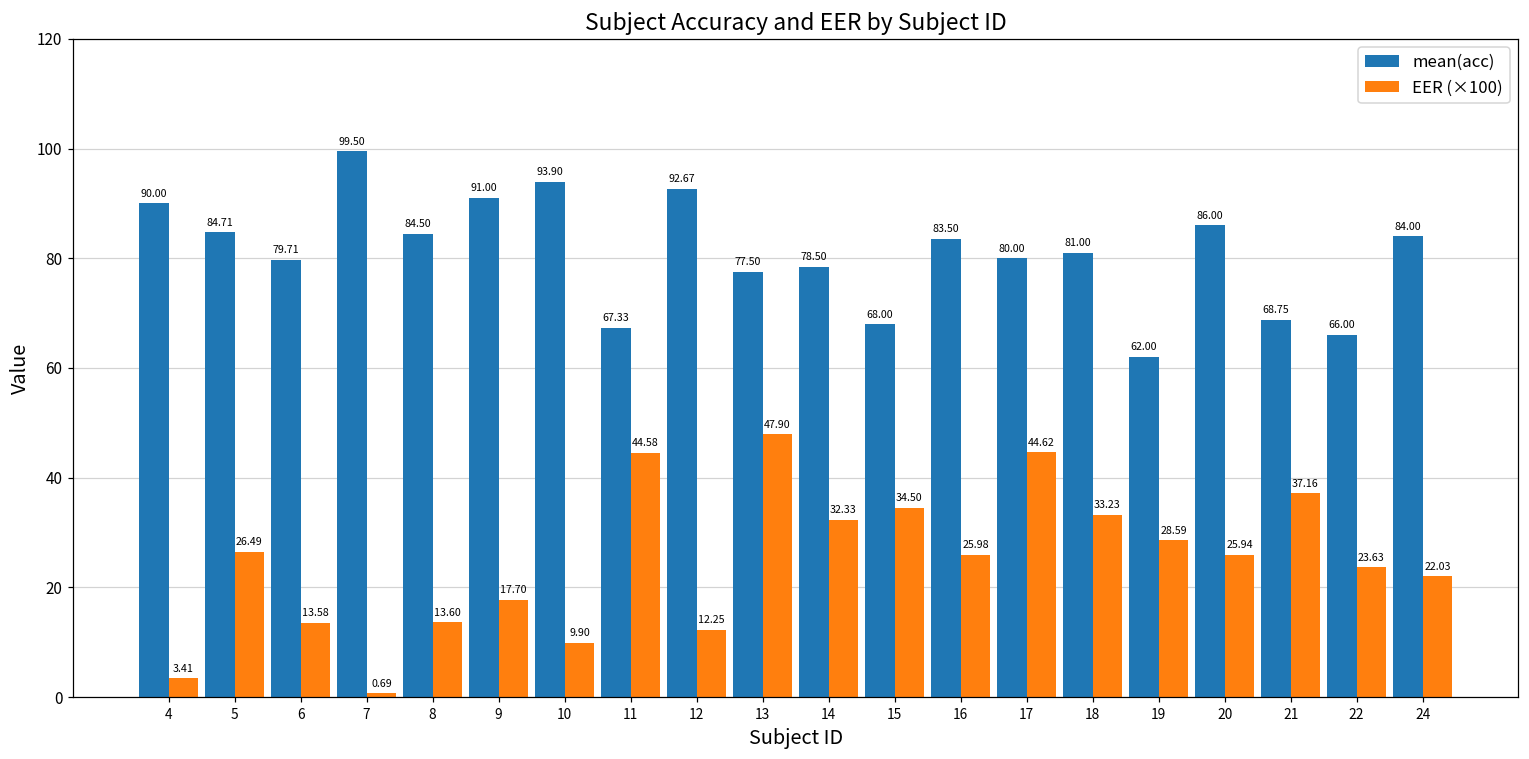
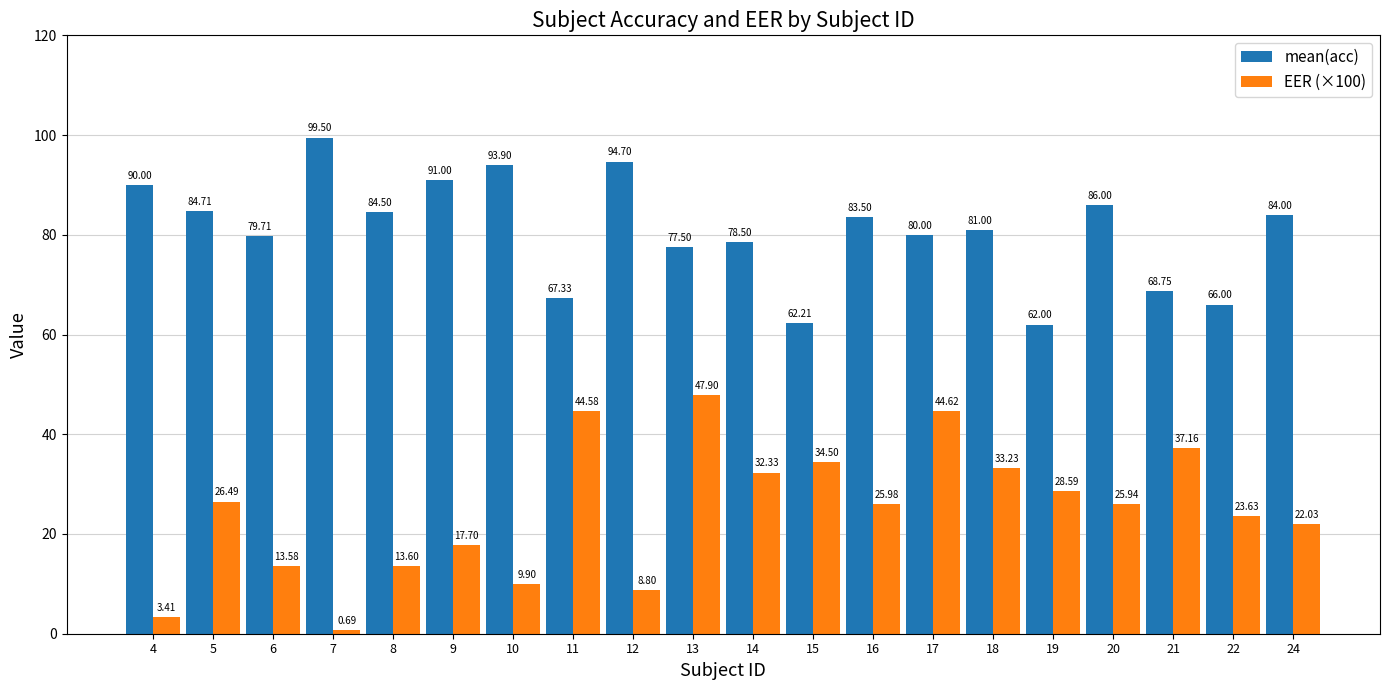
  {
    "mean(acc)": {
      "4": 90.00,
      "5": 84.71,
      "6": 79.71,
      "7": 99.50,
      "8": 84.50,
      "9": 91.00,
      "10": 93.90,
      "11": 67.33,
-     "12": 92.67,
+     "12": 94.70,
      "13": 77.50,
      "14": 78.50,
-     "15": 68.00,
+     "15": 62.21,
      "16": 83.50,
      "17": 80.00,
      "18": 81.00,
      "19": 62.00,
      "20": 86.00,
      "21": 68.75,
      "22": 66.00,
      "24": 84.00
    },
    "EER (×100)": {
      "4": 3.41,
      "5": 26.49,
      "6": 13.58,
      "7": 0.69,
      "8": 13.60,
      "9": 17.70,
      "10": 9.90,
      "11": 44.58,
-     "12": 12.25,
+     "12": 8.80,
      "13": 47.90,
      "14": 32.33,
      "15": 34.50,
      "16": 25.98,
      "17": 44.62,
      "18": 33.23,
      "19": 28.59,
      "20": 25.94,
      "21": 37.16,
      "22": 23.63,
      "24": 22.03
    }
  }
